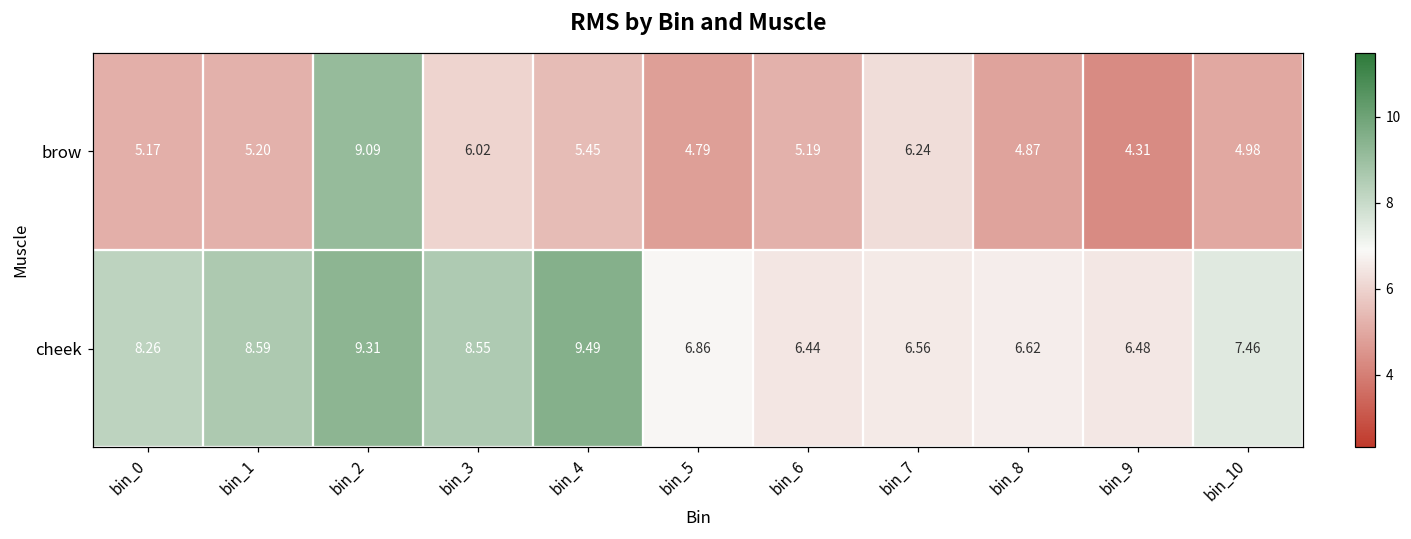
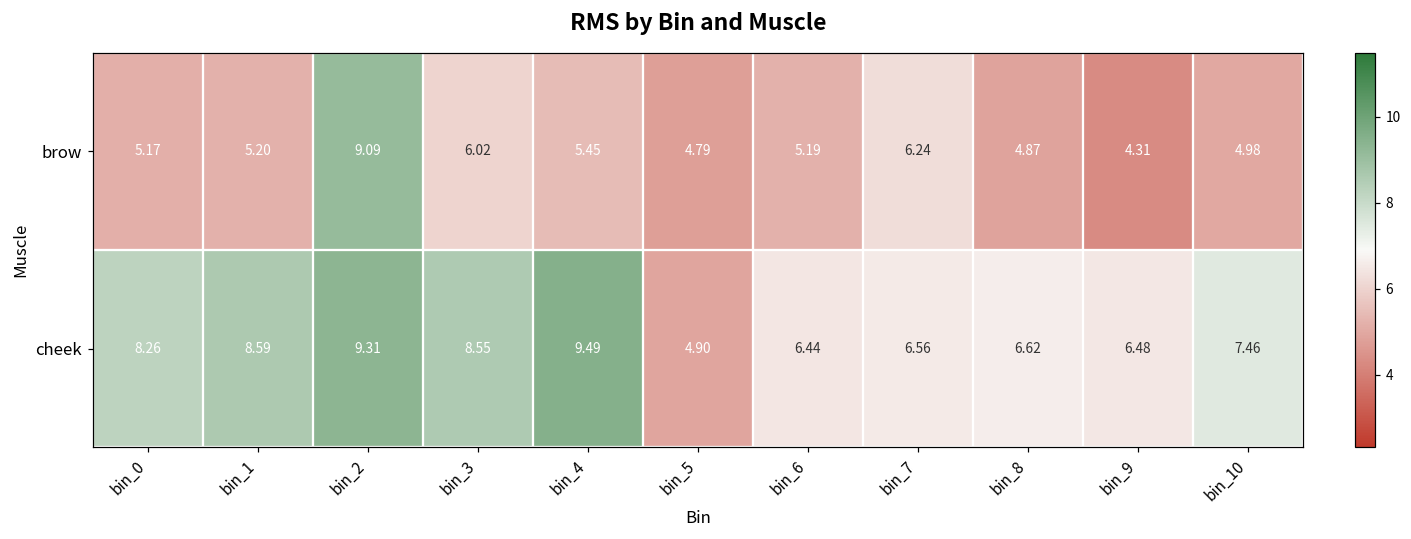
  {
    "brow": {
      "bin_0": 5.17,
      "bin_1": 5.20,
      "bin_2": 9.09,
      "bin_3": 6.02,
      "bin_4": 5.45,
      "bin_5": 4.79,
      "bin_6": 5.19,
      "bin_7": 6.24,
      "bin_8": 4.87,
      "bin_9": 4.31,
      "bin_10": 4.98
    },
    "cheek": {
      "bin_0": 8.26,
      "bin_1": 8.59,
      "bin_2": 9.31,
      "bin_3": 8.55,
      "bin_4": 9.49,
-     "bin_5": 6.86,
+     "bin_5": 4.90,
      "bin_6": 6.44,
      "bin_7": 6.56,
      "bin_8": 6.62,
      "bin_9": 6.48,
      "bin_10": 7.46
    }
  }
